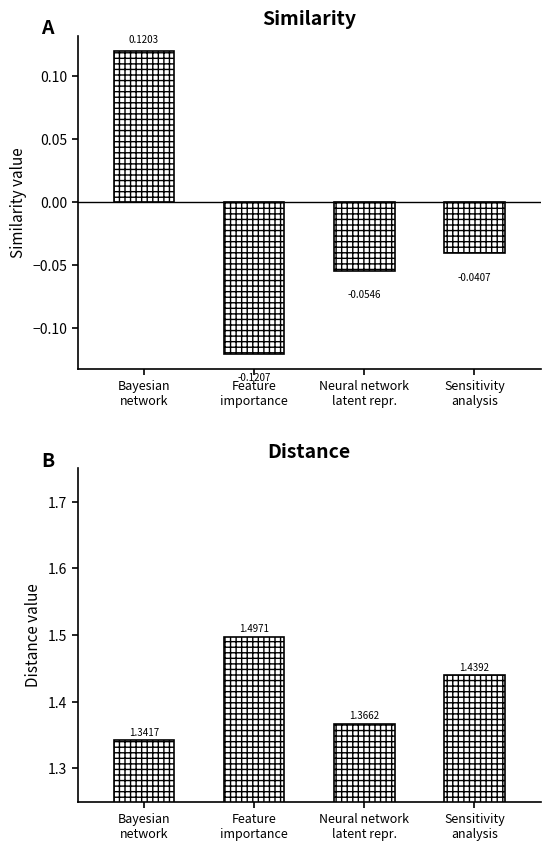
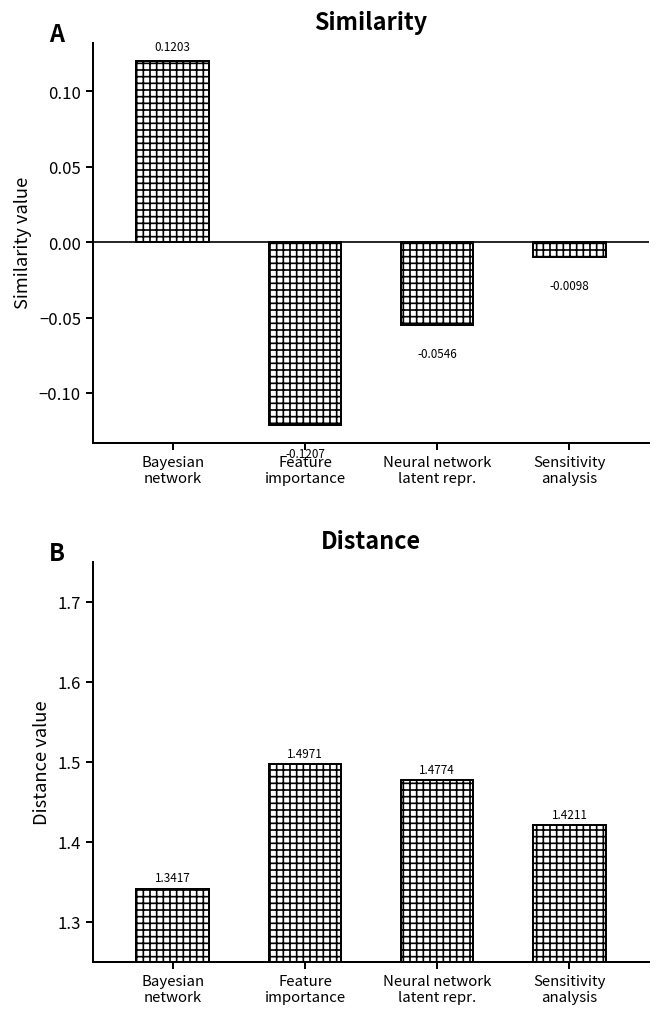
  {
    "Similarity": {
      "Bayesian network": 0.1203,
      "Feature importance": -0.1207,
      "Neural network latent repr.": -0.0546,
-     "Sensitivity analysis": -0.0407
+     "Sensitivity analysis": -0.0098
    },
    "Distance": {
      "Bayesian network": 1.3417,
      "Feature importance": 1.4971,
-     "Neural network latent repr.": 1.3662,
-     "Sensitivity analysis": 1.4392
+     "Neural network latent repr.": 1.4774,
+     "Sensitivity analysis": 1.4211
    }
  }
